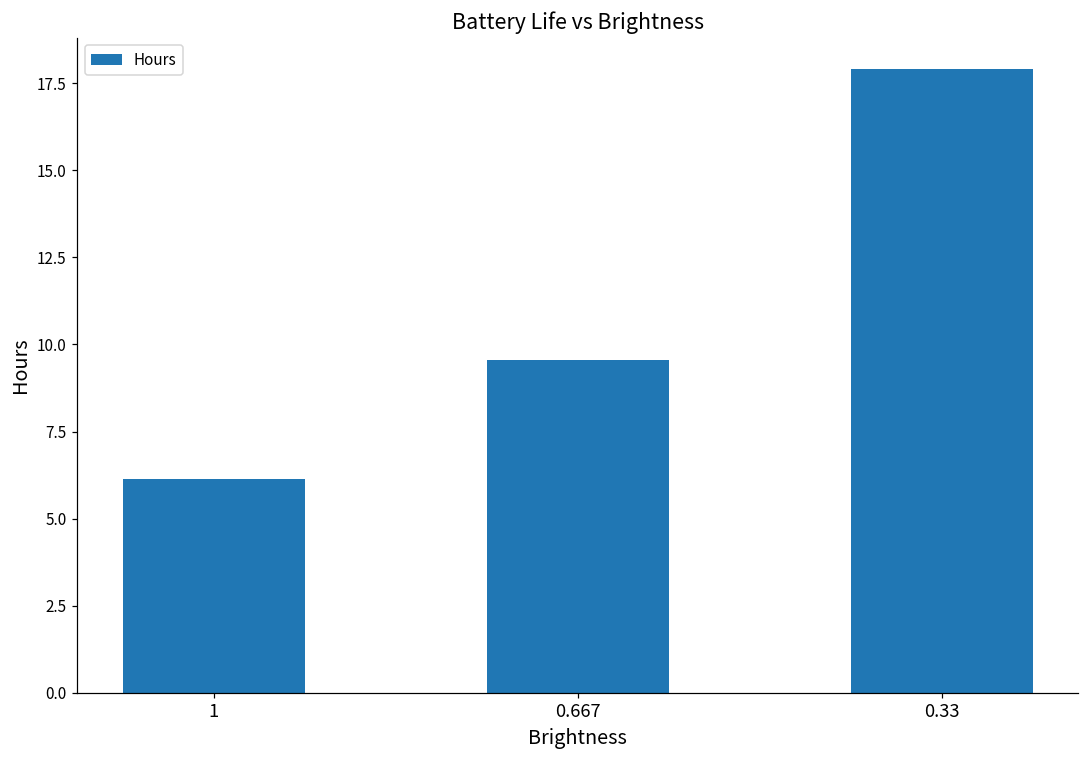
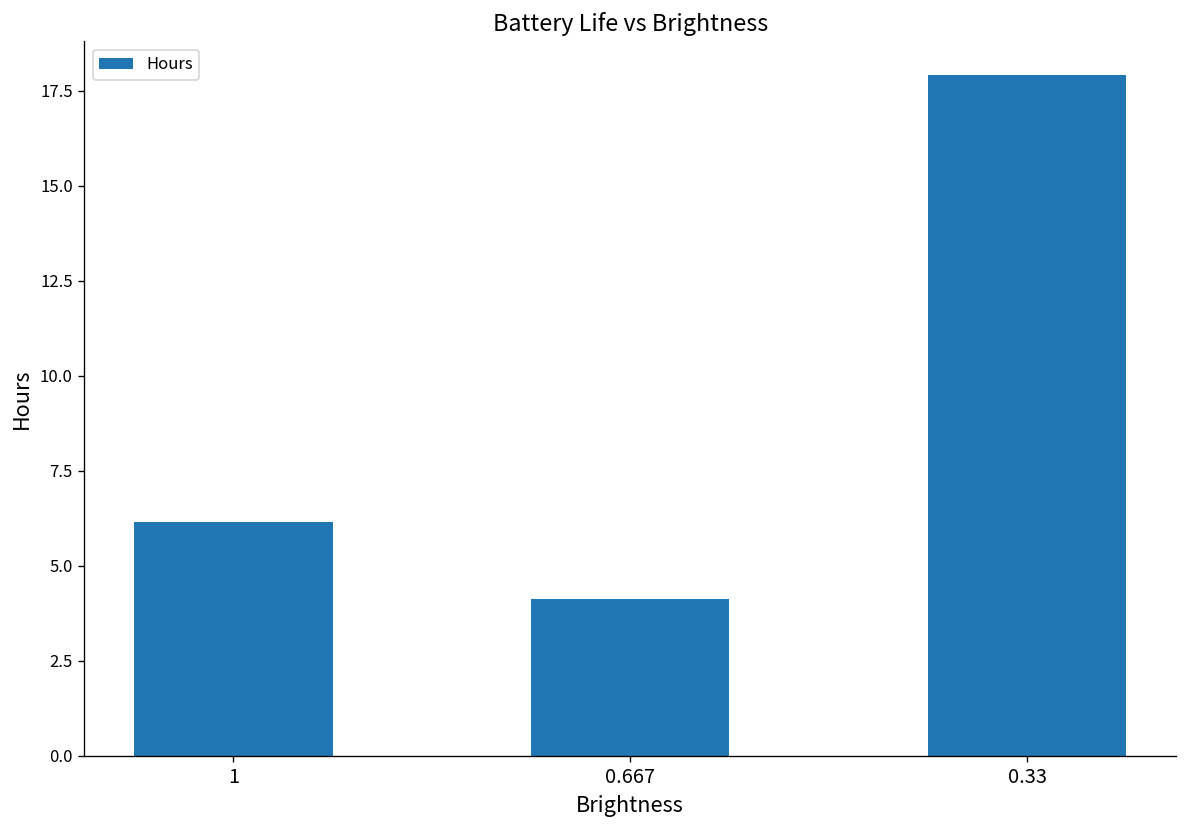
  {
    "1": 6.1,
-   "0.667": 9.6,
+   "0.667": 4.1,
    "0.33": 17.9
  }
